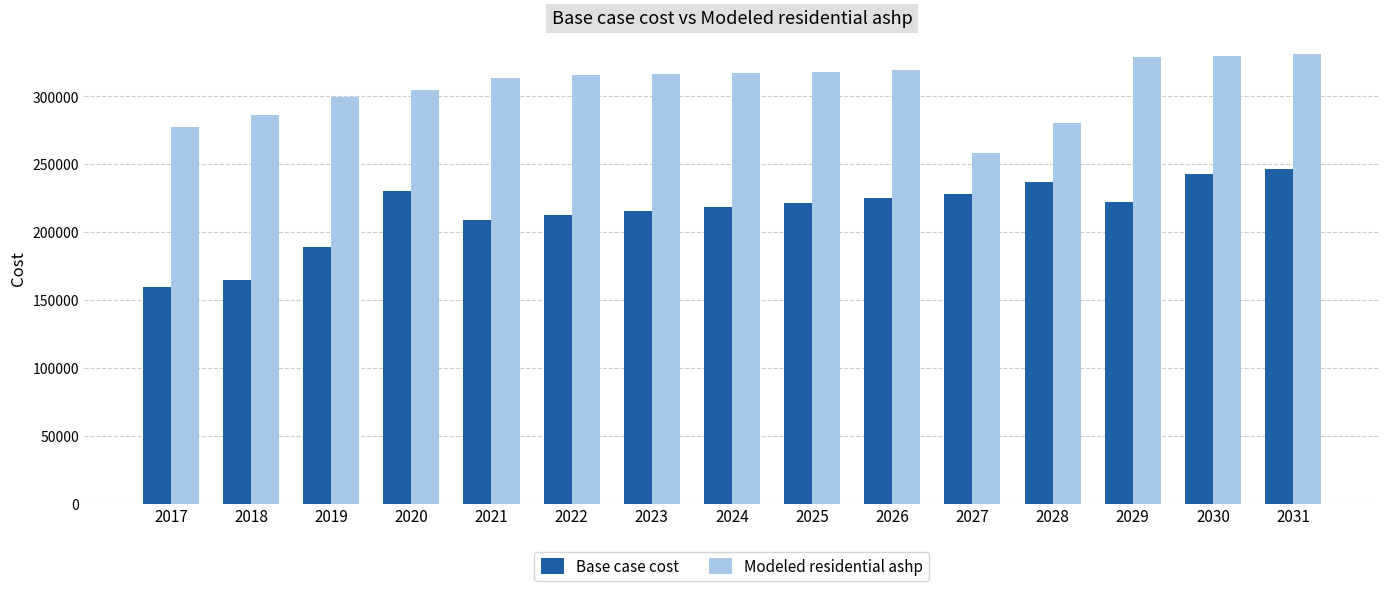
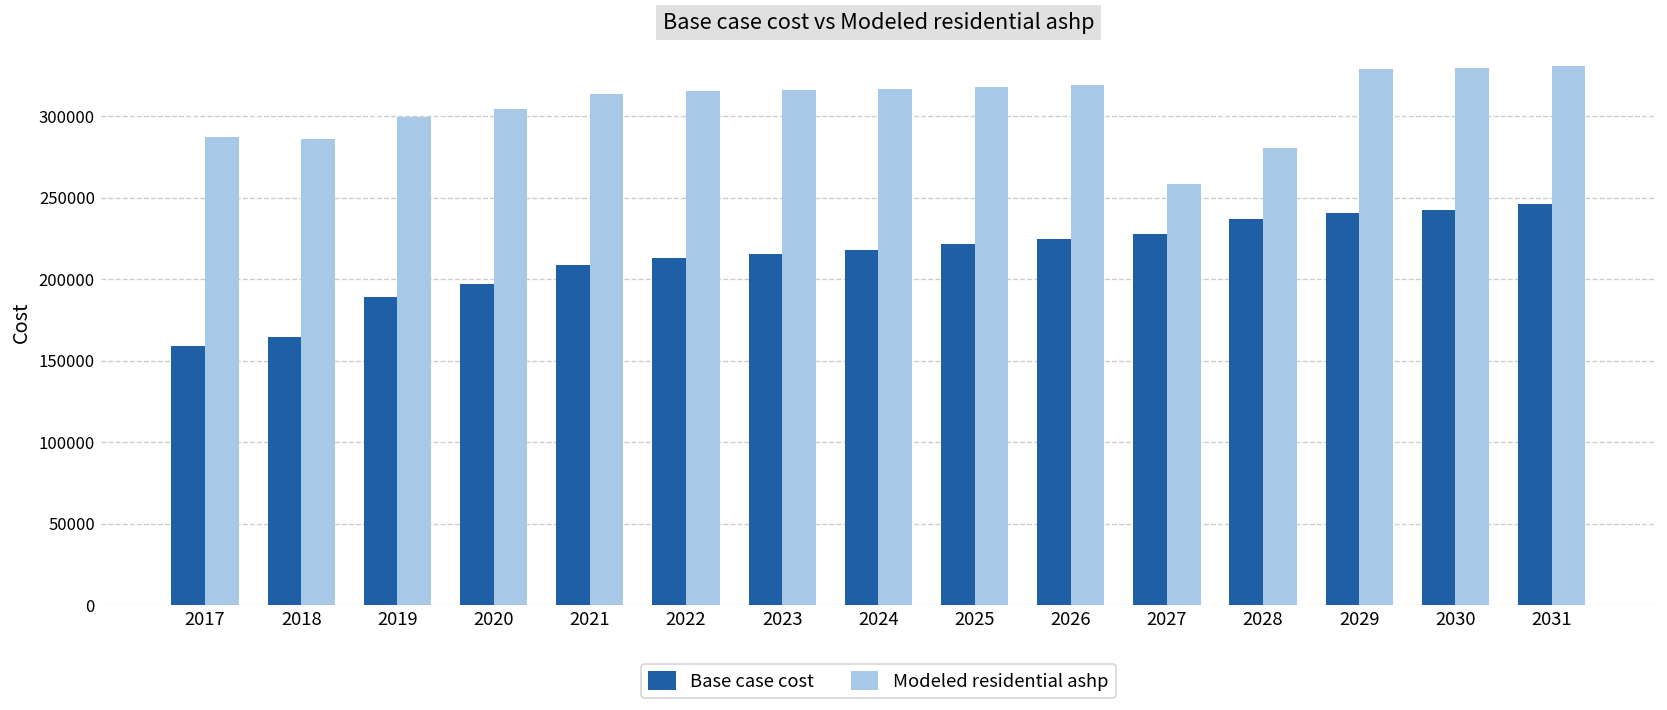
  {
    "Base case cost": {
      "2017": 159000,
      "2018": 165000,
      "2019": 189000,
-     "2020": 231000,
+     "2020": 197000,
      "2021": 209000,
      "2022": 213000,
      "2023": 216000,
      "2024": 218000,
      "2025": 221000,
      "2026": 225000,
      "2027": 228000,
      "2028": 237000,
-     "2029": 222000,
+     "2029": 240000,
      "2030": 243000,
      "2031": 246000
    },
    "Modeled residential ashp": {
-     "2017": 277000,
+     "2017": 287000,
      "2018": 286000,
      "2019": 300000,
      "2020": 305000,
      "2021": 314000,
      "2022": 316000,
      "2023": 316000,
      "2024": 317000,
      "2025": 318000,
      "2026": 319000,
      "2027": 259000,
      "2028": 281000,
      "2029": 329000,
      "2030": 329000,
      "2031": 331000
    }
  }
